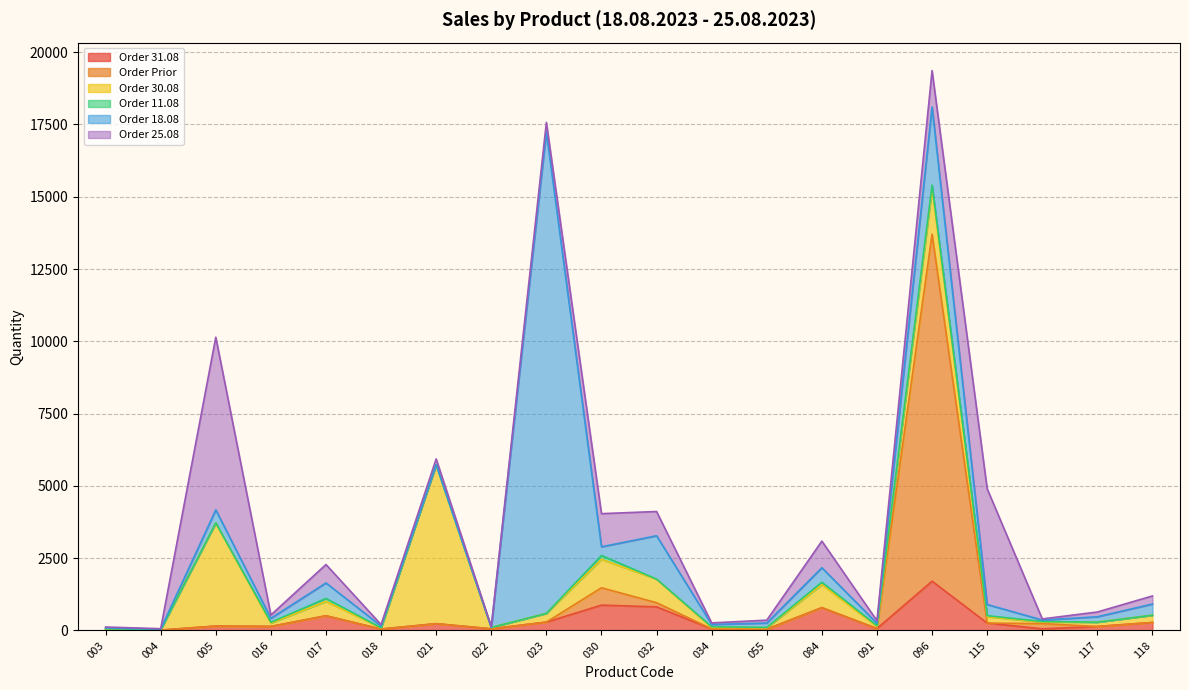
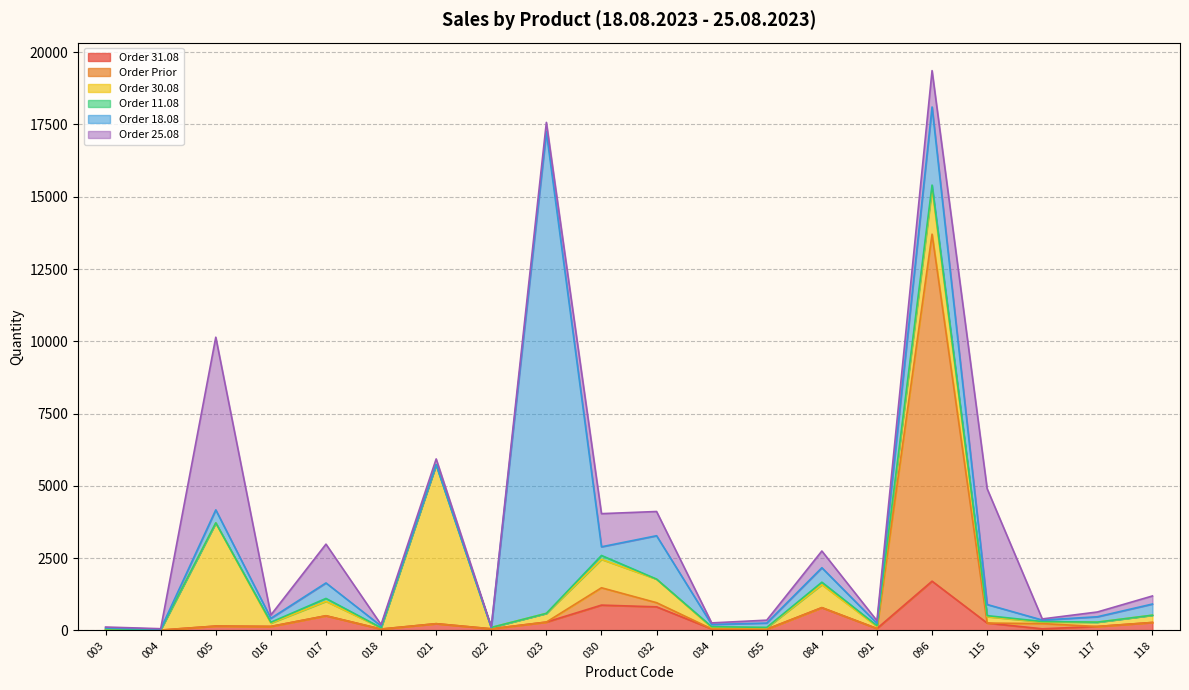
  {
    "Order 30.08": {
      "017": 500,
      "030": 1000,
      "096": 1600
    },
    "Order 11.08": {
      "017": 100,
      "030": 100,
      "096": 100
    },
    "Order 18.08": {
      "005": 500,
      "016": 100,
      "017": 500,
      "023": 16700,
      "030": 300,
      "032": 1500,
      "055": 100,
      "084": 500,
      "096": 2700,
      "115": 400,
      "117": 200,
      "118": 400
    },
    "Order 25.08": {
      "005": 6000,
      "016": 100,
-     "017": 600,
+     "017": 1300,
      "021": 200,
      "023": 300,
      "030": 1100,
      "032": 800,
      "055": 100,
-     "084": 900,
+     "084": 600,
      "091": 100,
      "096": 1300,
      "115": 4000,
      "117": 200,
      "118": 300
    }
  }
